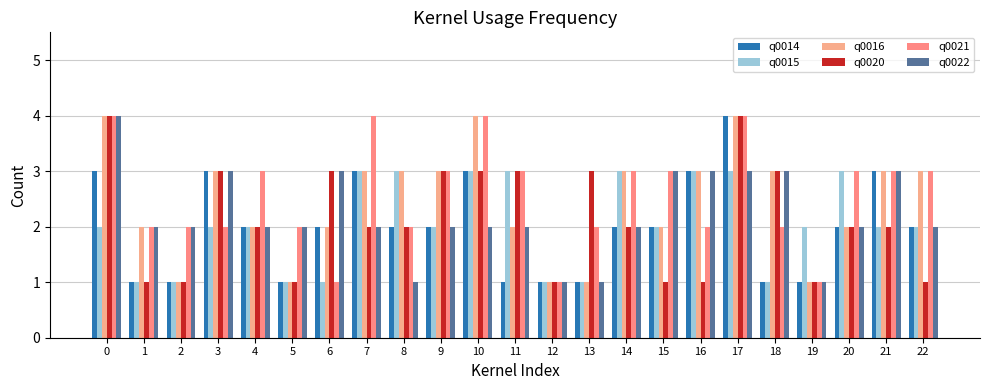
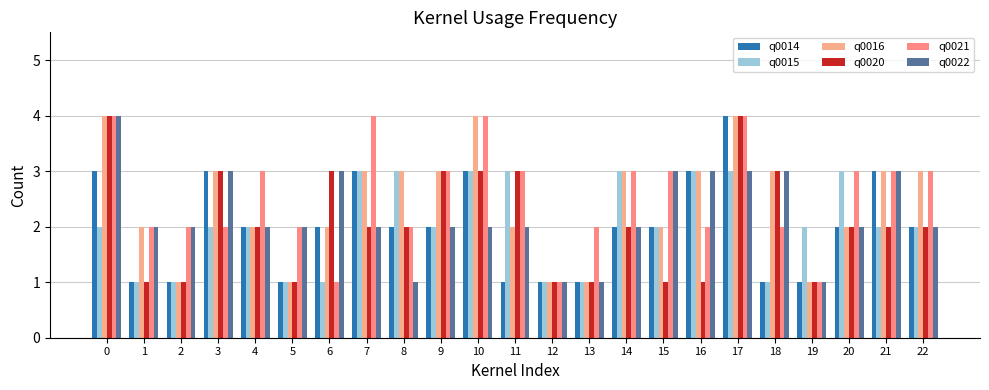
  {
    "q0015": {
      "0": 2,
      "1": 1,
      "2": 1,
      "3": 2,
      "4": 2,
      "5": 1,
      "6": 1,
      "7": 3,
      "8": 3,
      "9": 2,
      "10": 3,
      "11": 3,
      "12": 1,
      "13": 1,
      "14": 3,
      "15": 2,
      "16": 3,
      "17": 3,
      "18": 1,
      "19": 2,
      "20": 3,
      "21": 2,
      "22": 2
    },
    "q0020": {
      "0": 4,
      "1": 1,
      "2": 1,
      "3": 3,
      "4": 2,
      "5": 1,
      "6": 3,
      "7": 2,
      "8": 2,
      "9": 3,
      "10": 3,
      "11": 3,
      "12": 1,
-     "13": 3,
+     "13": 1,
      "14": 2,
      "15": 1,
      "16": 1,
      "17": 4,
      "18": 3,
      "19": 1,
      "20": 2,
      "21": 2,
-     "22": 1
+     "22": 2
    }
  }
